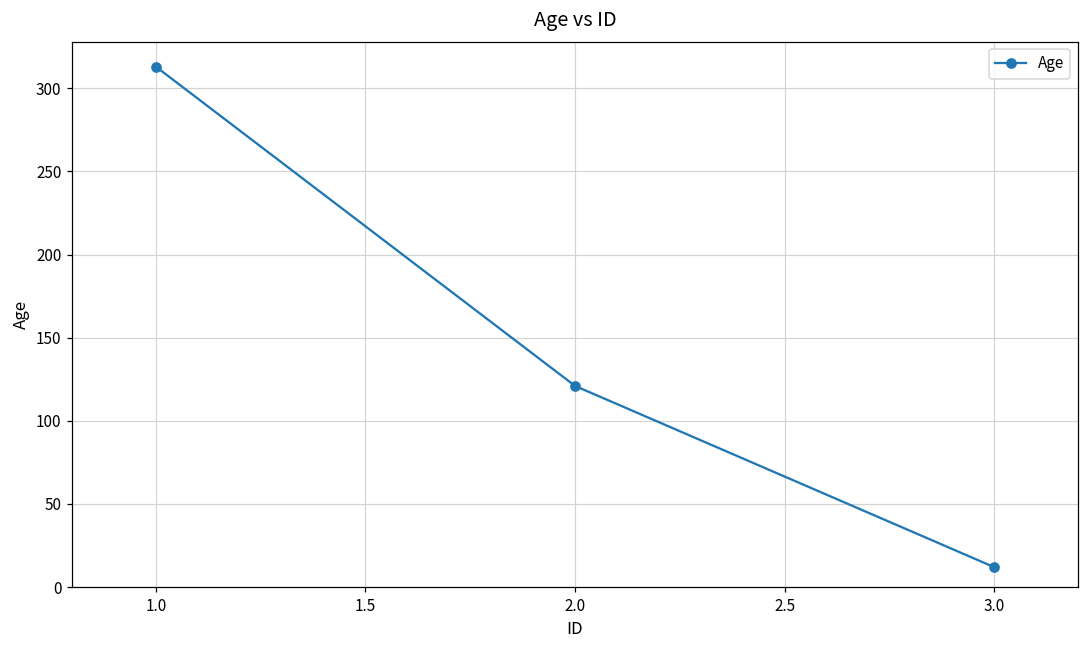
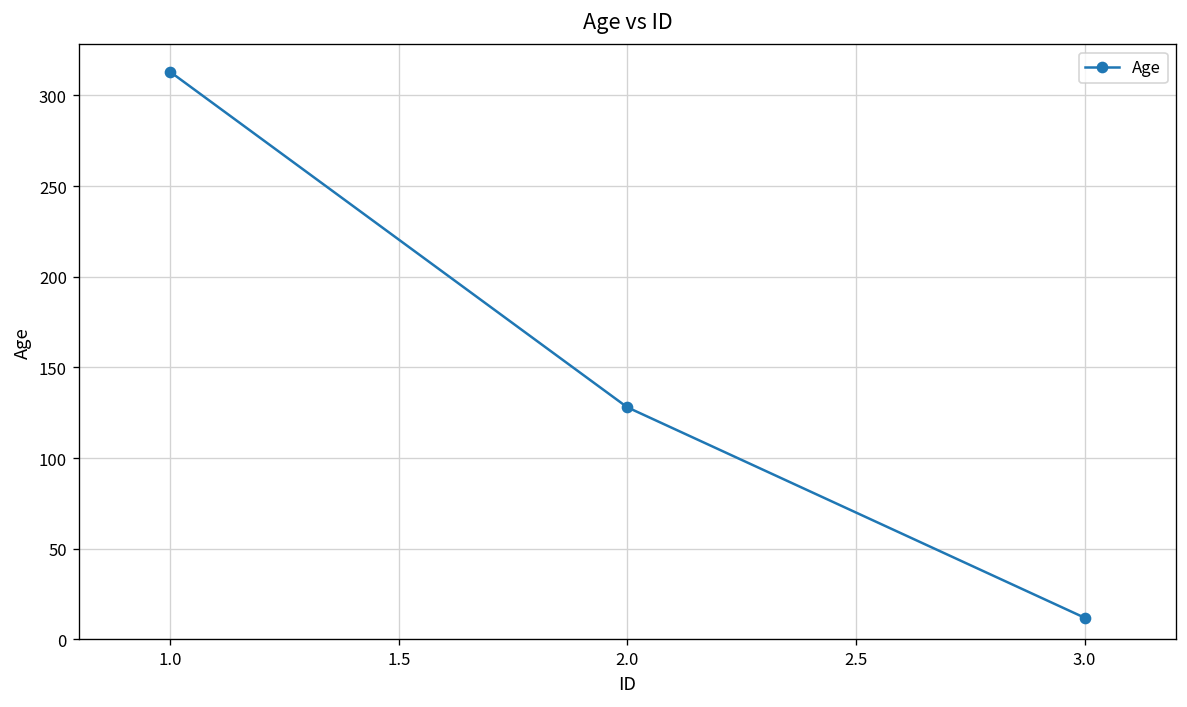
  {
    "1.0": 313,
-   "2.0": 121,
+   "2.0": 128,
    "3.0": 12
  }
